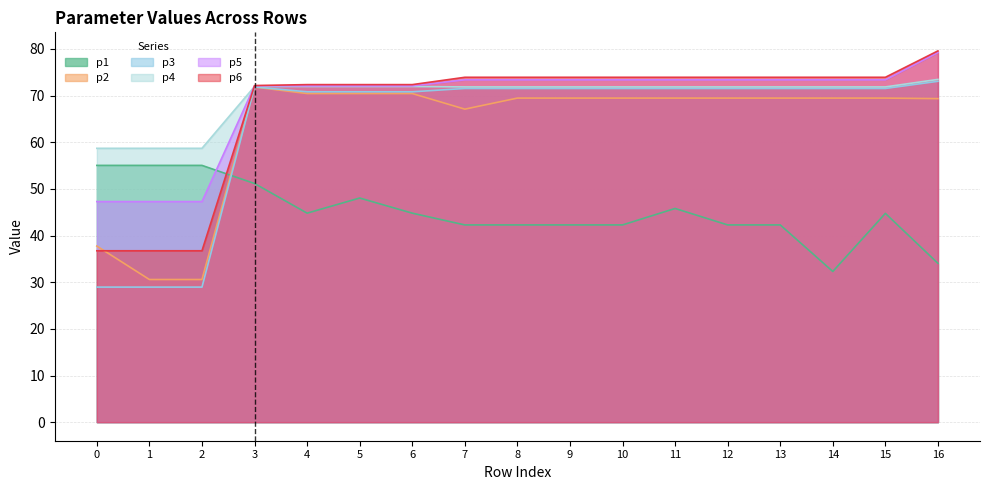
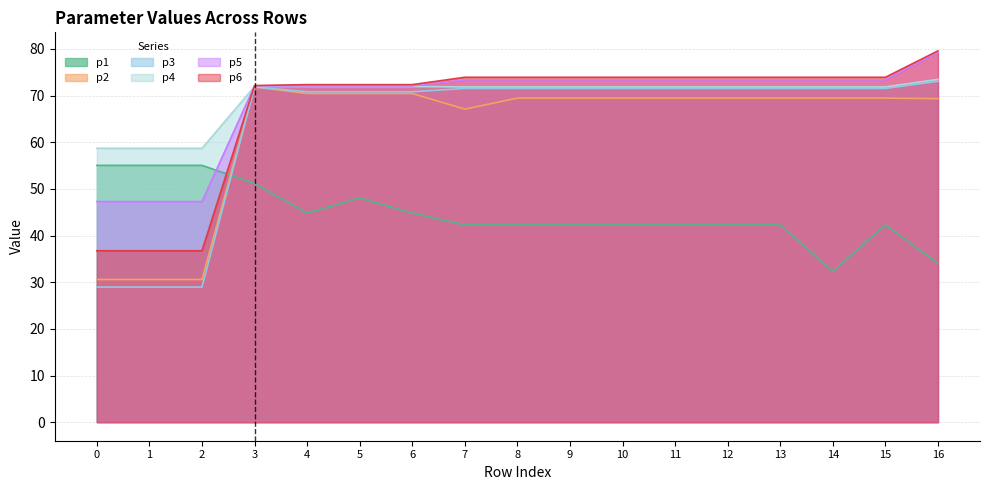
  {
    "p1": {
      "0": 55,
      "1": 55,
      "2": 55,
      "3": 51,
      "4": 45,
      "5": 48,
      "6": 45,
      "7": 42,
      "8": 42,
      "9": 42,
      "10": 42,
-     "11": 46,
+     "11": 42,
      "12": 42,
      "13": 42,
      "14": 32,
-     "15": 45,
+     "15": 42,
      "16": 34
    },
    "p2": {
-     "0": 38,
+     "0": 31,
      "1": 31,
      "2": 31,
      "7": 67,
      "8": 69,
      "9": 69,
      "10": 69,
      "11": 69,
      "12": 69,
      "13": 69,
      "14": 69,
      "15": 69,
      "16": 69
    },
    "p5": {
      "0": 47,
      "1": 47,
      "2": 47
    },
    "p6": {
      "0": 37,
      "1": 37,
      "2": 37
    }
  }
